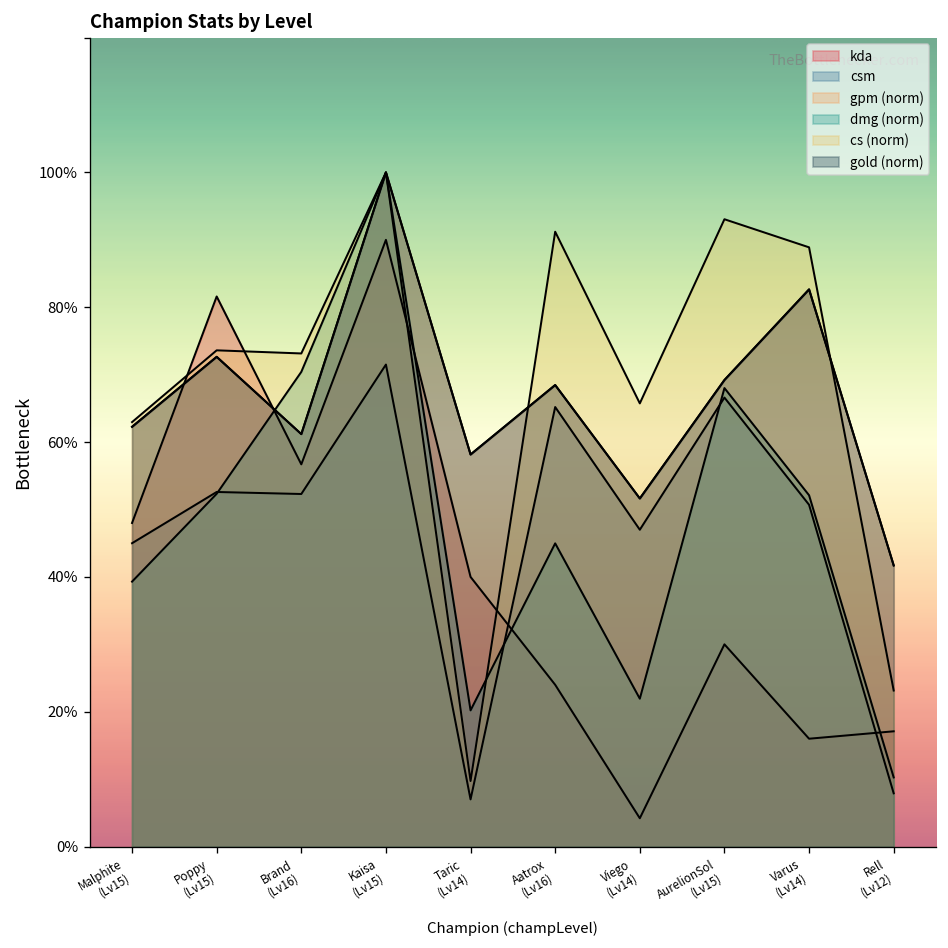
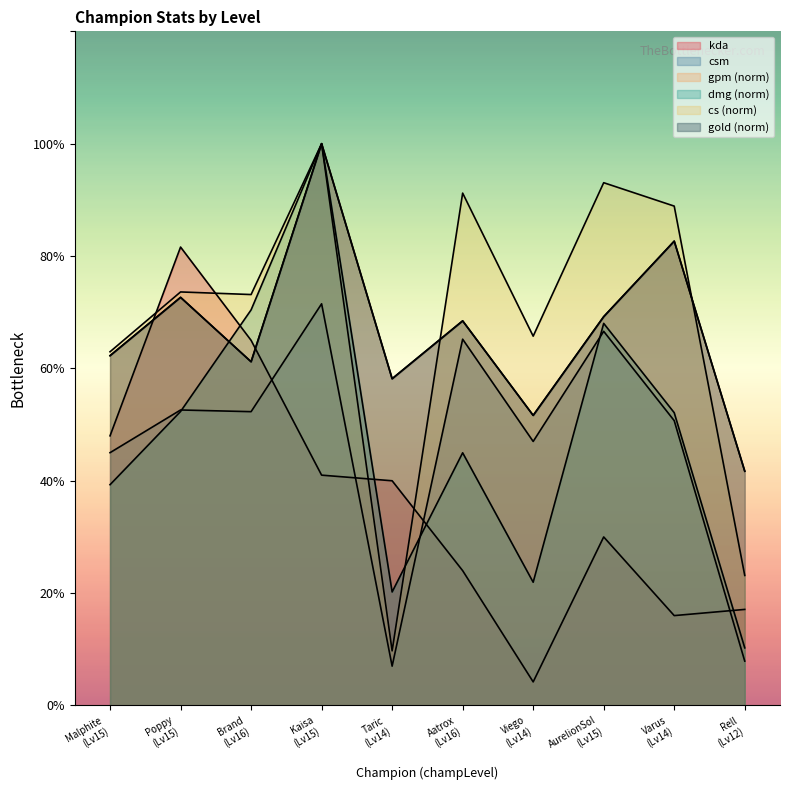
  {
    "kda": {
      "Malphite (Lv15)": "48%",
      "Poppy (Lv15)": "82%",
-     "Brand (Lv16)": "57%",
-     "Kaisa (Lv15)": "90%",
+     "Brand (Lv16)": "65%",
+     "Kaisa (Lv15)": "41%",
      "Taric (Lv14)": "40%",
      "Aatrox (Lv16)": "24%",
      "Viego (Lv14)": "4%",
      "AurelionSol (Lv15)": "30%",
      "Varus (Lv14)": "16%",
      "Rell (Lv12)": "17%"
    },
    "cs (norm)": {
      "Malphite (Lv15)": "63%",
      "Poppy (Lv15)": "74%",
      "Brand (Lv16)": "73%",
      "Taric (Lv14)": "10%",
      "Aatrox (Lv16)": "91%",
      "Viego (Lv14)": "66%",
      "AurelionSol (Lv15)": "93%",
      "Varus (Lv14)": "89%",
      "Rell (Lv12)": "23%"
    }
  }
